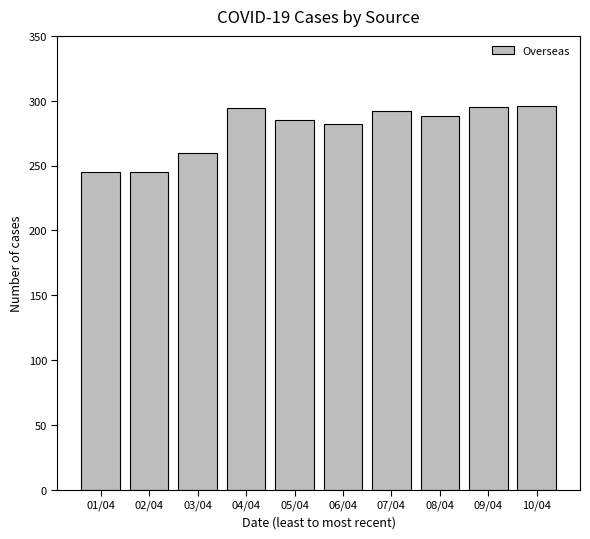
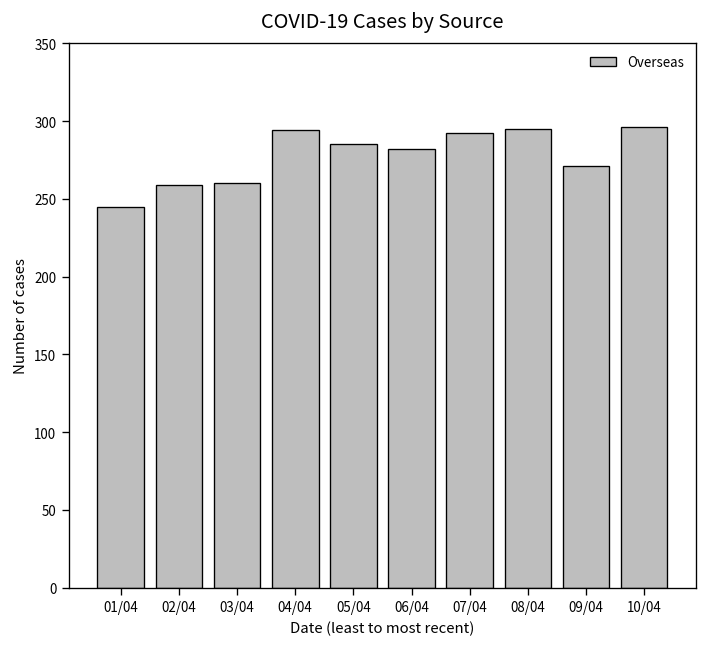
  {
    "01/04": 245,
-   "02/04": 245,
+   "02/04": 259,
    "03/04": 260,
    "04/04": 294,
    "05/04": 285,
    "06/04": 282,
    "07/04": 292,
-   "08/04": 288,
-   "09/04": 295,
+   "08/04": 295,
+   "09/04": 271,
    "10/04": 296
  }
